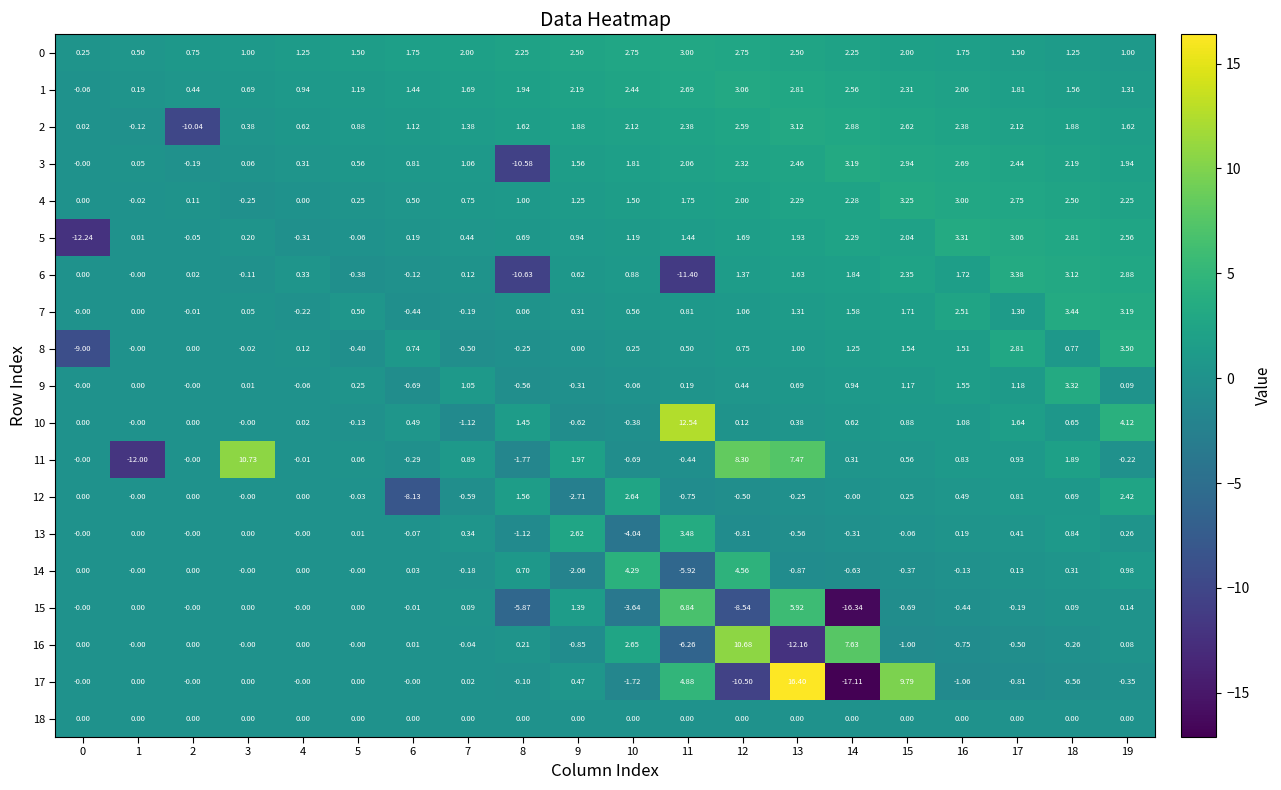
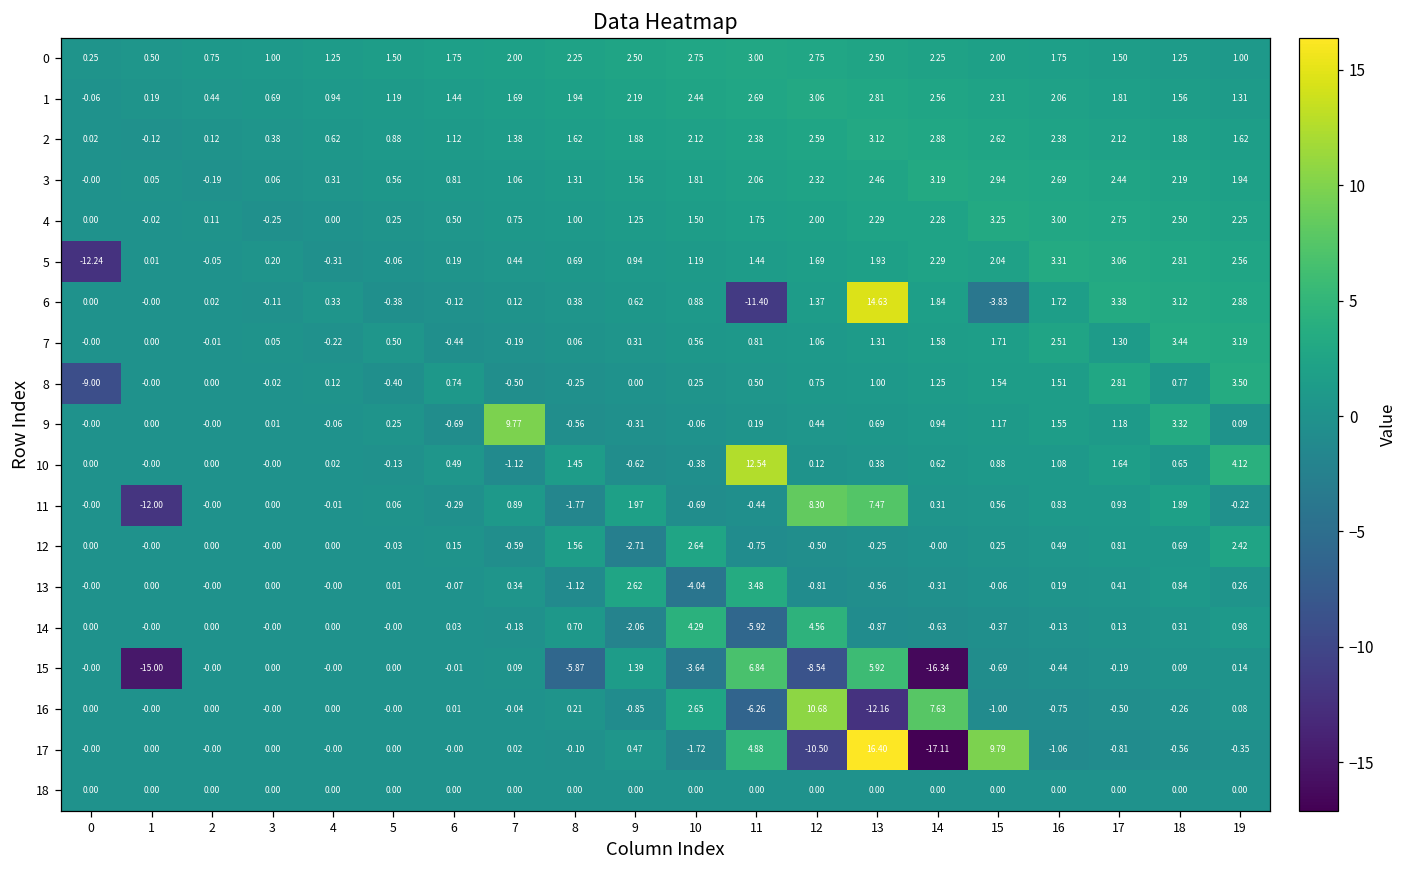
  {
    "2": {
      "0": 0.02,
      "1": -0.12,
-     "2": -10.04,
+     "2": 0.12,
      "3": 0.38,
      "4": 0.62,
      "5": 0.88,
      "6": 1.12,
      "7": 1.38,
      "8": 1.62,
      "9": 1.88,
      "10": 2.12,
      "11": 2.38,
      "12": 2.59,
      "13": 3.12,
      "14": 2.88,
      "15": 2.62,
      "16": 2.38,
      "17": 2.12,
      "18": 1.88,
      "19": 1.62
    },
    "3": {
      "0": -0.00,
      "1": 0.05,
      "2": -0.19,
      "3": 0.06,
      "4": 0.31,
      "5": 0.56,
      "6": 0.81,
      "7": 1.06,
-     "8": -10.58,
+     "8": 1.31,
      "9": 1.56,
      "10": 1.81,
      "11": 2.06,
      "12": 2.32,
      "13": 2.46,
      "14": 3.19,
      "15": 2.94,
      "16": 2.69,
      "17": 2.44,
      "18": 2.19,
      "19": 1.94
    },
    "6": {
      "0": 0.00,
      "1": -0.00,
      "2": 0.02,
      "3": -0.11,
      "4": 0.33,
      "5": -0.38,
      "6": -0.12,
      "7": 0.12,
-     "8": -10.63,
+     "8": 0.38,
      "9": 0.62,
      "10": 0.88,
      "11": -11.40,
      "12": 1.37,
-     "13": 1.63,
+     "13": 14.63,
      "14": 1.84,
-     "15": 2.35,
+     "15": -3.83,
      "16": 1.72,
      "17": 3.38,
      "18": 3.12,
      "19": 2.88
    },
    "9": {
      "0": -0.00,
      "1": 0.00,
      "2": -0.00,
      "3": 0.01,
      "4": -0.06,
      "5": 0.25,
      "6": -0.69,
-     "7": 1.05,
+     "7": 9.77,
      "8": -0.56,
      "9": -0.31,
      "10": -0.06,
      "11": 0.19,
      "12": 0.44,
      "13": 0.69,
      "14": 0.94,
      "15": 1.17,
      "16": 1.55,
      "17": 1.18,
      "18": 3.32,
      "19": 0.09
    },
    "11": {
      "0": -0.00,
      "1": -12.00,
      "2": -0.00,
-     "3": 10.73,
+     "3": 0.00,
      "4": -0.01,
      "5": 0.06,
      "6": -0.29,
      "7": 0.89,
      "8": -1.77,
      "9": 1.97,
      "10": -0.69,
      "11": -0.44,
      "12": 8.30,
      "13": 7.47,
      "14": 0.31,
      "15": 0.56,
      "16": 0.83,
      "17": 0.93,
      "18": 1.89,
      "19": -0.22
    },
    "12": {
      "0": 0.00,
      "1": -0.00,
      "2": 0.00,
      "3": -0.00,
      "4": 0.00,
      "5": -0.03,
-     "6": -8.13,
+     "6": 0.15,
      "7": -0.59,
      "8": 1.56,
      "9": -2.71,
      "10": 2.64,
      "11": -0.75,
      "12": -0.50,
      "13": -0.25,
      "14": -0.00,
      "15": 0.25,
      "16": 0.49,
      "17": 0.81,
      "18": 0.69,
      "19": 2.42
    },
    "15": {
      "0": -0.00,
-     "1": 0.00,
+     "1": -15.00,
      "2": -0.00,
      "3": 0.00,
      "4": -0.00,
      "5": 0.00,
      "6": -0.01,
      "7": 0.09,
      "8": -5.87,
      "9": 1.39,
      "10": -3.64,
      "11": 6.84,
      "12": -8.54,
      "13": 5.92,
      "14": -16.34,
      "15": -0.69,
      "16": -0.44,
      "17": -0.19,
      "18": 0.09,
      "19": 0.14
    }
  }
